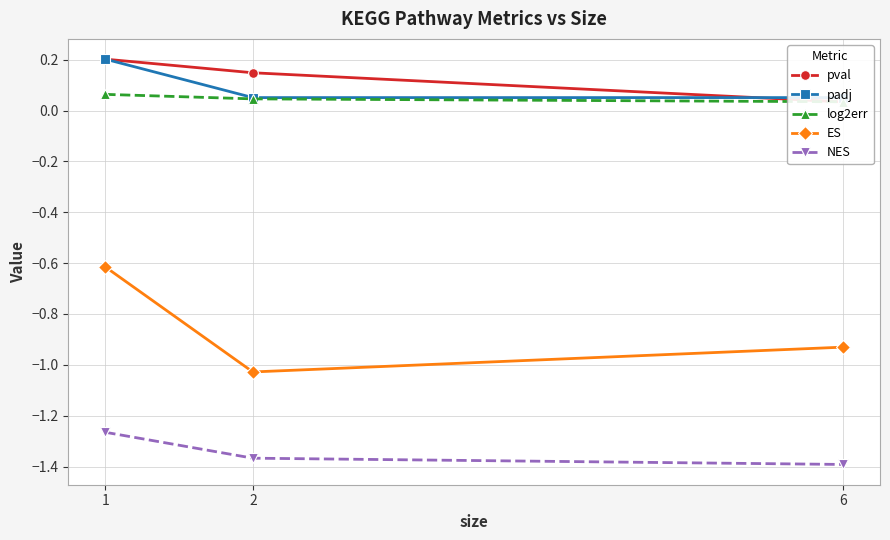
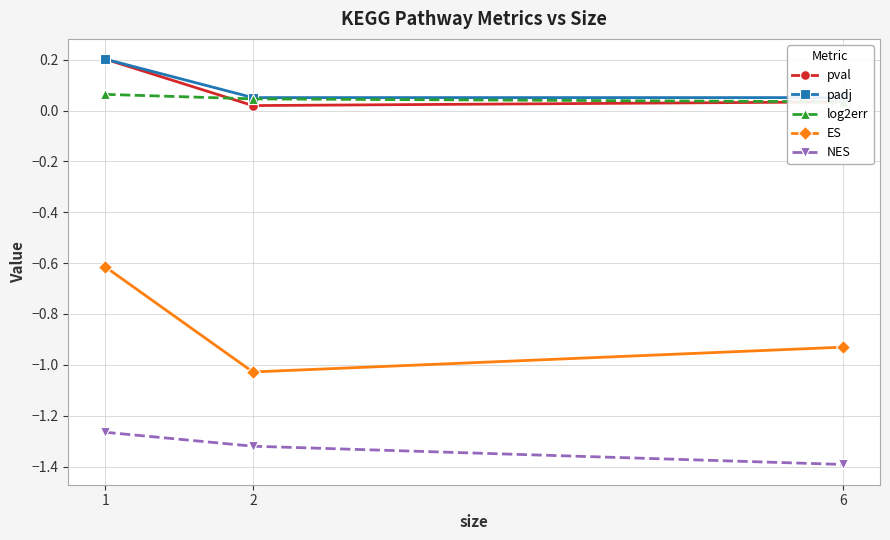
  {
    "pval": {
-     "2": 0.15
+     "2": 0.02
    },
    "log2err": {
      "1": 0.06
    },
    "ES": {
      "1": -0.61,
      "2": -1.03,
      "6": -0.93
    },
    "NES": {
      "1": -1.27,
-     "2": -1.37,
+     "2": -1.32,
      "6": -1.39
    }
  }
